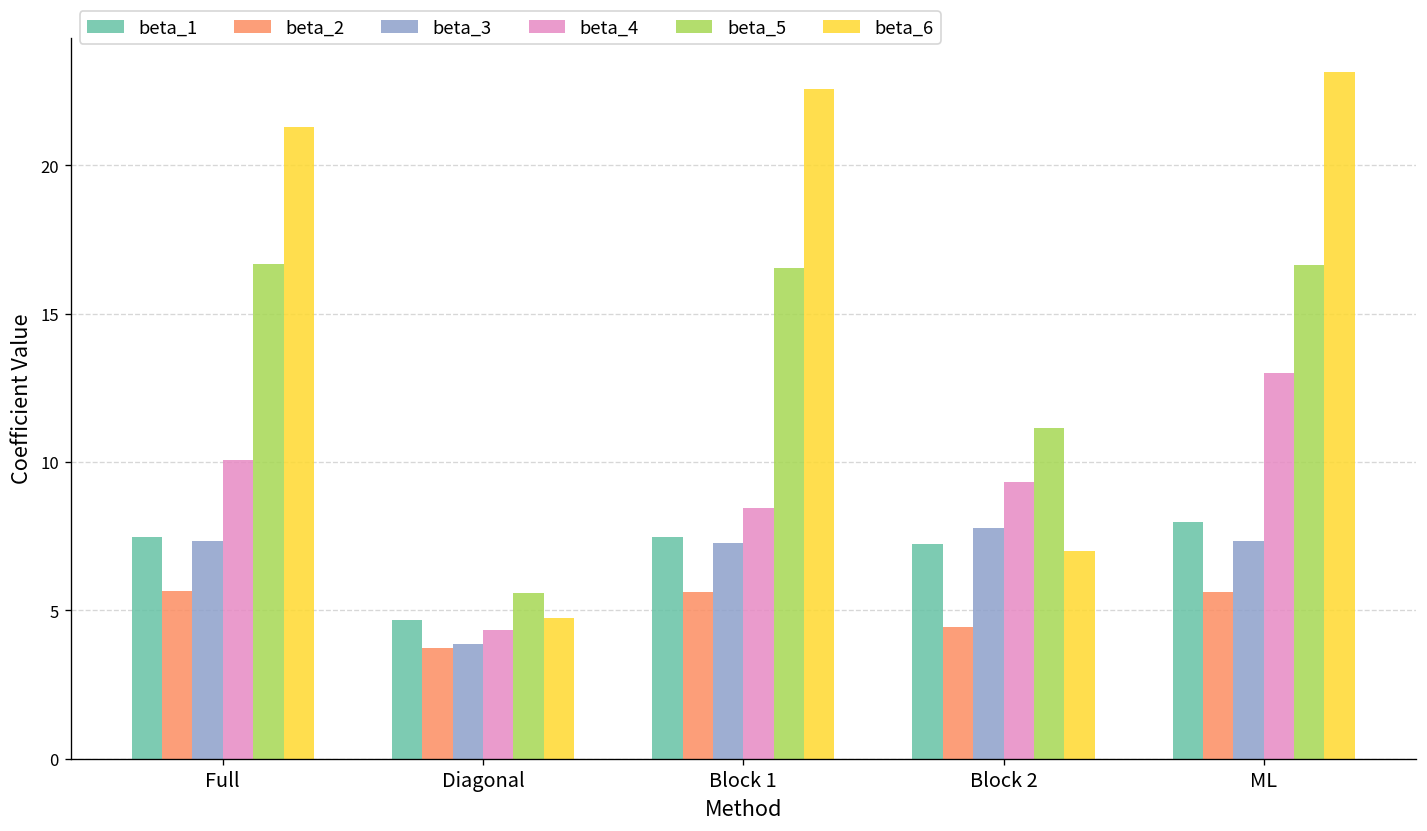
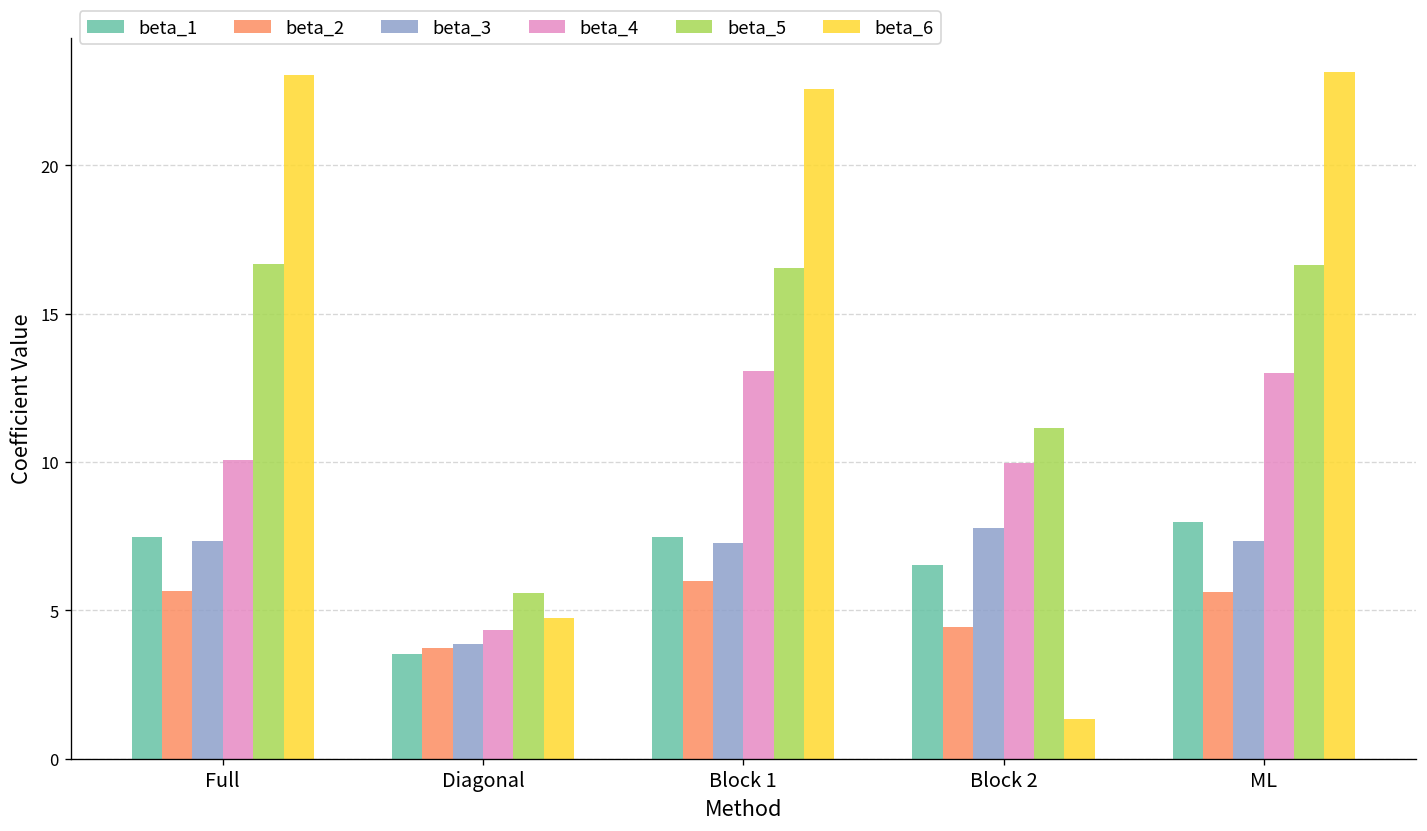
  {
    "beta_1": {
      "Full": 7.5,
-     "Diagonal": 4.7,
+     "Diagonal": 3.5,
      "Block 1": 7.5,
-     "Block 2": 7.2,
+     "Block 2": 6.5,
      "ML": 8.0
    },
    "beta_2": {
      "Full": 5.6,
      "Diagonal": 3.7,
-     "Block 1": 5.6,
+     "Block 1": 6.0,
      "Block 2": 4.5,
      "ML": 5.6
    },
    "beta_3": {
      "Full": 7.3,
      "Diagonal": 3.9,
      "Block 1": 7.3,
      "Block 2": 7.8,
      "ML": 7.3
    },
    "beta_4": {
      "Full": 10.1,
      "Diagonal": 4.3,
-     "Block 1": 8.5,
-     "Block 2": 9.3,
+     "Block 1": 13.1,
+     "Block 2": 10.0,
      "ML": 13.0
    },
    "beta_5": {
      "Full": 16.7,
      "Diagonal": 5.6,
      "Block 1": 16.5,
      "Block 2": 11.2,
      "ML": 16.6
    },
    "beta_6": {
-     "Full": 21.3,
+     "Full": 23.1,
      "Diagonal": 4.7,
      "Block 1": 22.6,
-     "Block 2": 7.0,
+     "Block 2": 1.3,
      "ML": 23.1
    }
  }
